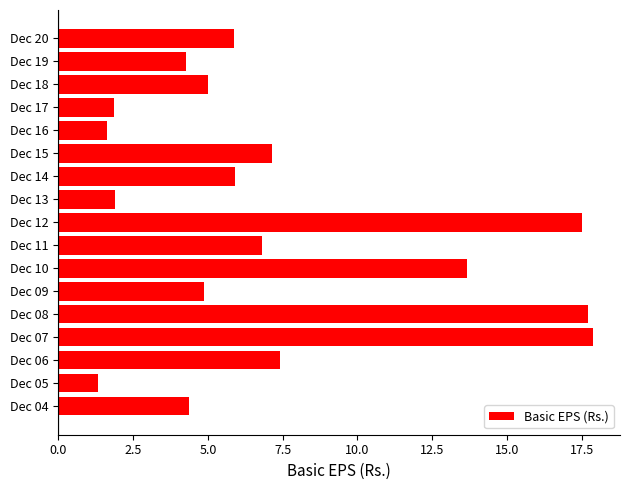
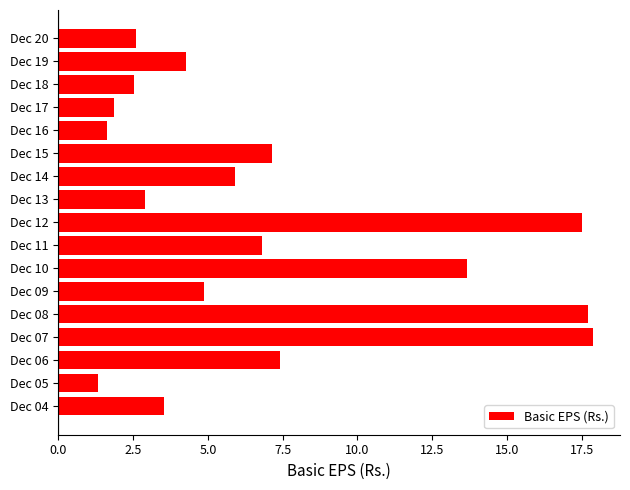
  {
-   "Dec 20": 5.9,
+   "Dec 20": 2.6,
    "Dec 19": 4.3,
-   "Dec 18": 5.0,
+   "Dec 18": 2.5,
    "Dec 17": 1.9,
    "Dec 16": 1.6,
    "Dec 15": 7.1,
    "Dec 14": 5.9,
-   "Dec 13": 1.9,
+   "Dec 13": 2.9,
    "Dec 12": 17.5,
    "Dec 11": 6.8,
    "Dec 10": 13.7,
    "Dec 09": 4.9,
    "Dec 08": 17.7,
    "Dec 07": 17.9,
    "Dec 06": 7.4,
    "Dec 05": 1.3,
-   "Dec 04": 4.4
+   "Dec 04": 3.5
  }
